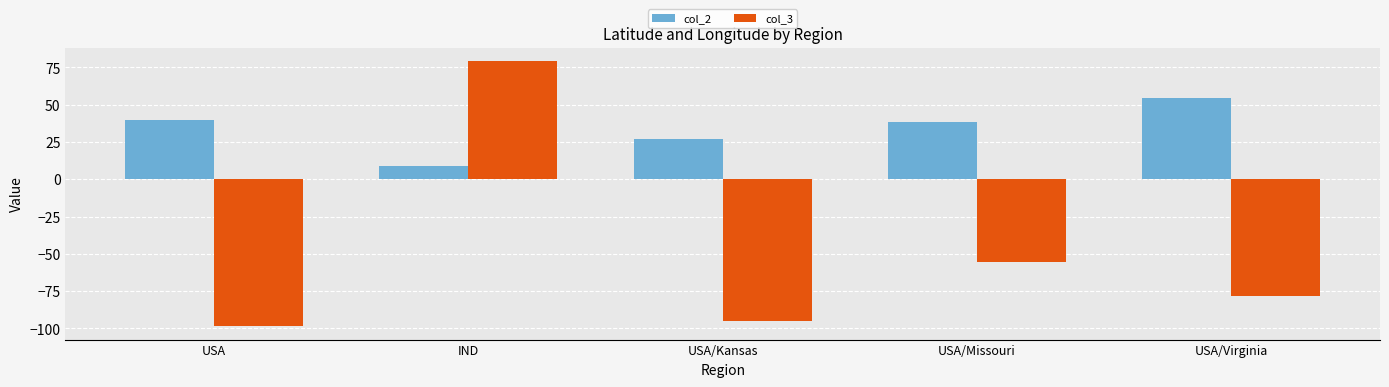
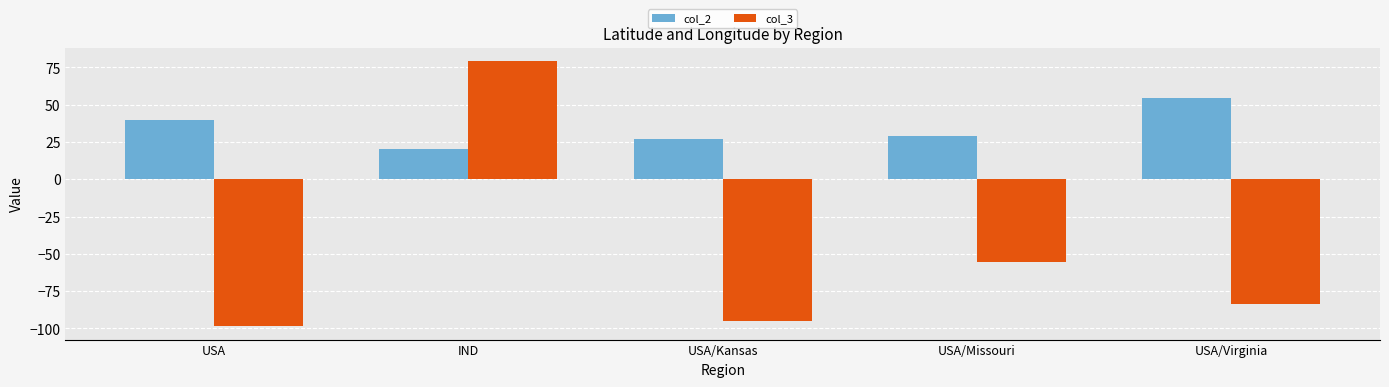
  {
    "col_2": {
      "USA": 40,
-     "IND": 9,
+     "IND": 20,
      "USA/Kansas": 27,
-     "USA/Missouri": 39,
+     "USA/Missouri": 29,
      "USA/Virginia": 55
    },
    "col_3": {
      "USA": -99,
      "IND": 79,
      "USA/Kansas": -95,
      "USA/Missouri": -55,
-     "USA/Virginia": -78
+     "USA/Virginia": -83
    }
  }
